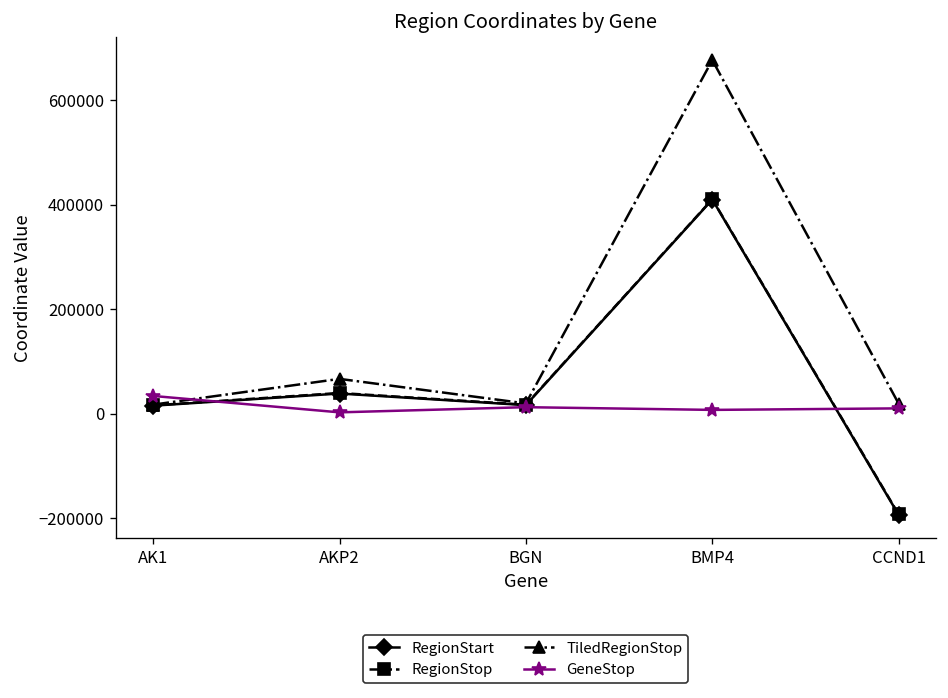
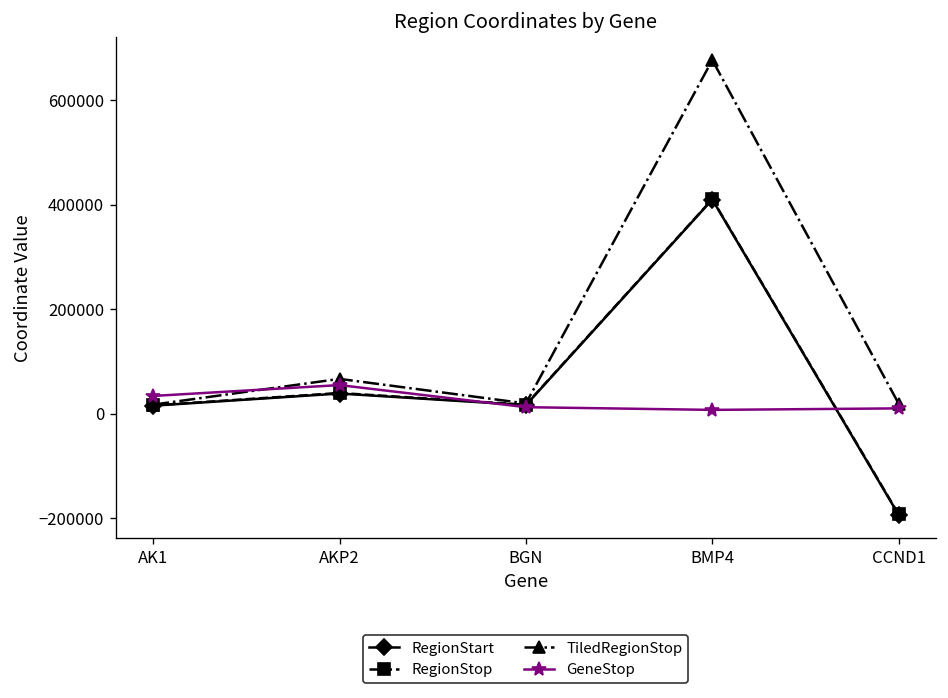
  {
    "GeneStop": {
      "AK1": 30000,
-     "AKP2": 0,
+     "AKP2": 50000,
      "BMP4": 10000,
      "CCND1": 10000
    }
  }
